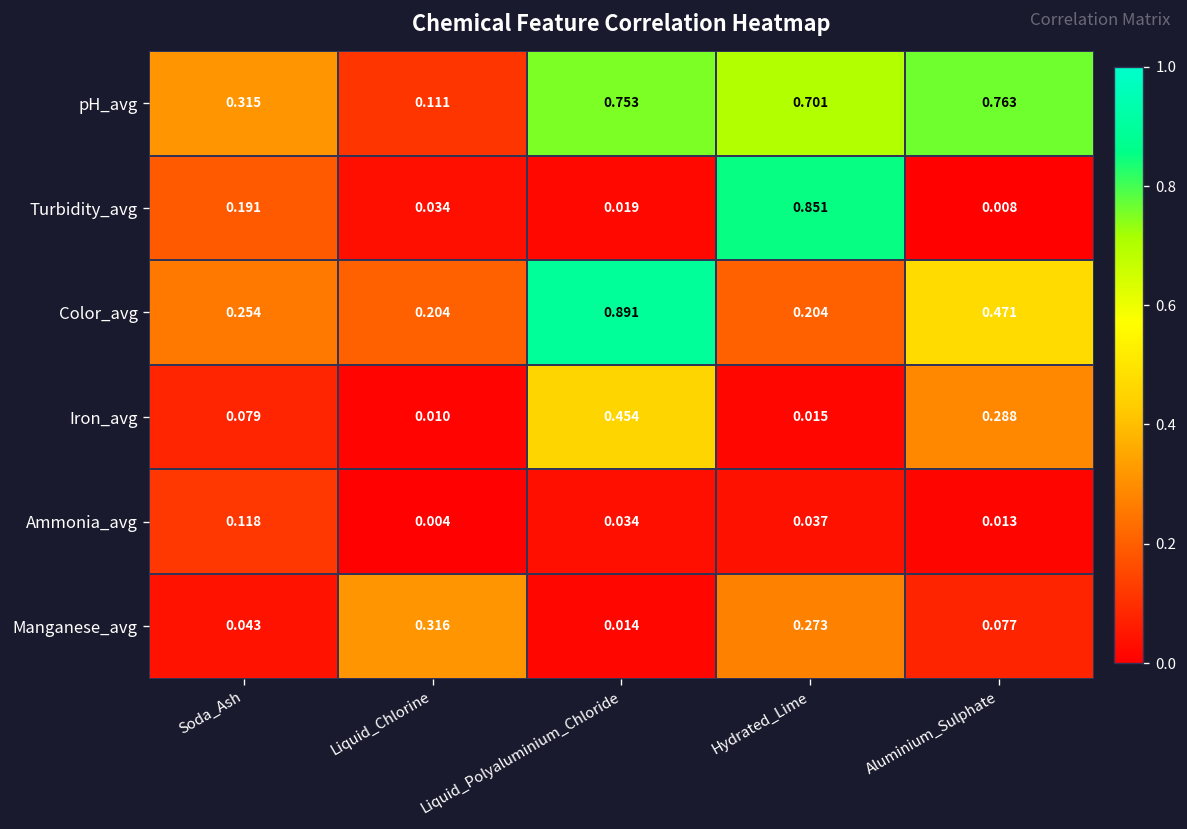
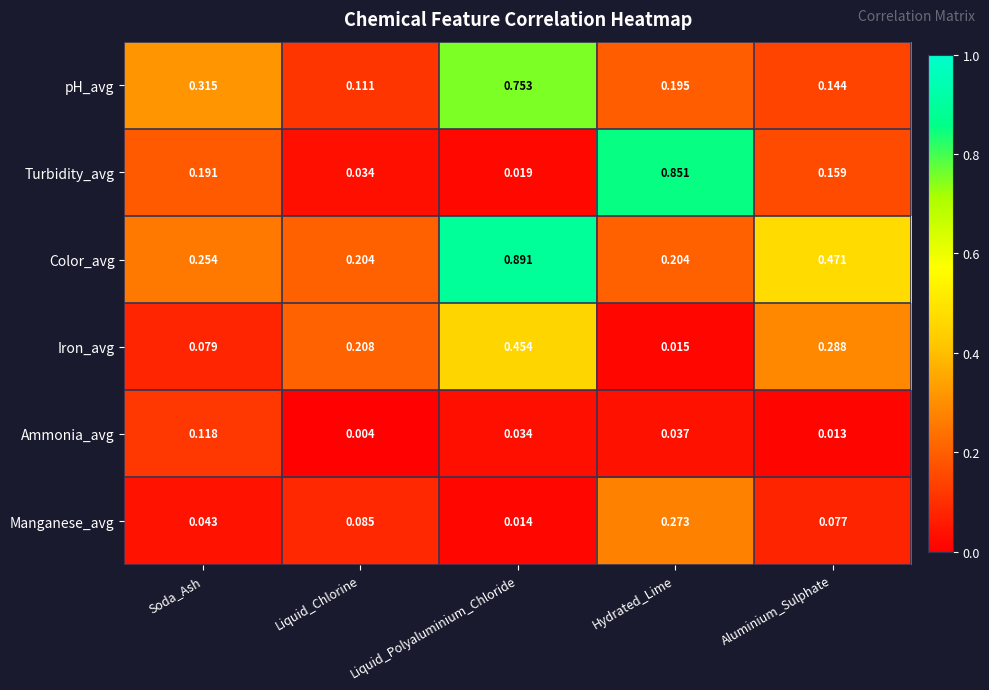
  {
    "pH_avg": {
      "Soda_Ash": 0.315,
      "Liquid_Chlorine": 0.111,
      "Liquid_Polyaluminium_Chloride": 0.753,
-     "Hydrated_Lime": 0.701,
-     "Aluminium_Sulphate": 0.763
+     "Hydrated_Lime": 0.195,
+     "Aluminium_Sulphate": 0.144
    },
    "Turbidity_avg": {
      "Soda_Ash": 0.191,
      "Liquid_Chlorine": 0.034,
      "Liquid_Polyaluminium_Chloride": 0.019,
      "Hydrated_Lime": 0.851,
-     "Aluminium_Sulphate": 0.008
+     "Aluminium_Sulphate": 0.159
    },
    "Color_avg": {
      "Soda_Ash": 0.254,
      "Liquid_Chlorine": 0.204,
      "Liquid_Polyaluminium_Chloride": 0.891,
      "Hydrated_Lime": 0.204,
      "Aluminium_Sulphate": 0.471
    },
    "Iron_avg": {
      "Soda_Ash": 0.079,
-     "Liquid_Chlorine": 0.010,
+     "Liquid_Chlorine": 0.208,
      "Liquid_Polyaluminium_Chloride": 0.454,
      "Hydrated_Lime": 0.015,
      "Aluminium_Sulphate": 0.288
    },
    "Ammonia_avg": {
      "Soda_Ash": 0.118,
      "Liquid_Chlorine": 0.004,
      "Liquid_Polyaluminium_Chloride": 0.034,
      "Hydrated_Lime": 0.037,
      "Aluminium_Sulphate": 0.013
    },
    "Manganese_avg": {
      "Soda_Ash": 0.043,
-     "Liquid_Chlorine": 0.316,
+     "Liquid_Chlorine": 0.085,
      "Liquid_Polyaluminium_Chloride": 0.014,
      "Hydrated_Lime": 0.273,
      "Aluminium_Sulphate": 0.077
    }
  }
